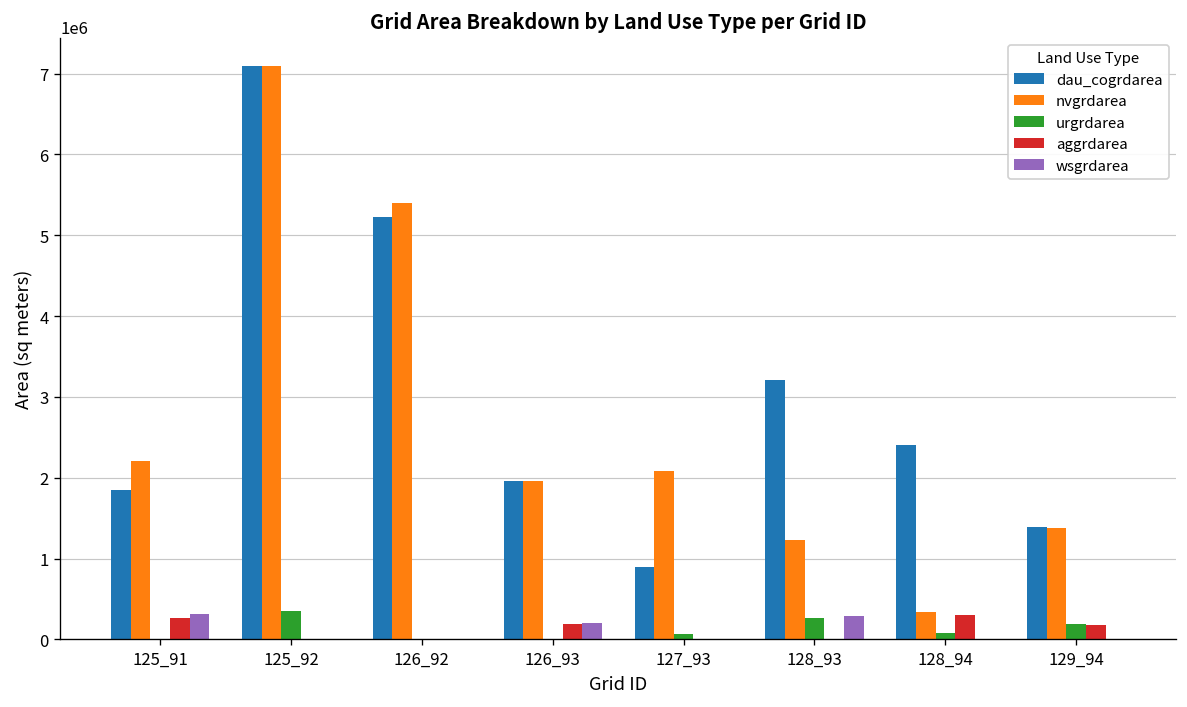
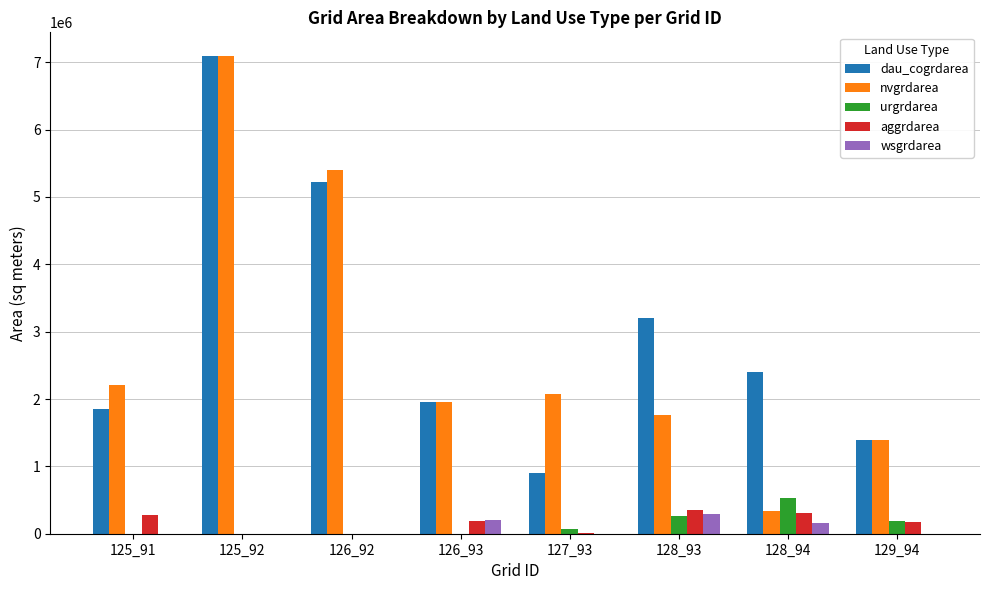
  {
    "dau_cogrdarea": {
      "125_91": 1800000,
      "125_92": 7100000,
      "126_92": 5200000,
      "126_93": 2000000,
      "127_93": 900000,
      "128_93": 3200000,
      "128_94": 2400000,
      "129_94": 1400000
    },
    "nvgrdarea": {
      "125_91": 2200000,
      "125_92": 7100000,
      "126_92": 5400000,
      "126_93": 2000000,
      "127_93": 2100000,
-     "128_93": 1200000,
+     "128_93": 1800000,
      "128_94": 300000,
      "129_94": 1400000
    },
    "urgrdarea": {
      "125_91": 0,
-     "125_92": 400000,
+     "125_92": 0,
      "126_92": 0,
      "126_93": 0,
      "127_93": 100000,
      "128_93": 300000,
-     "128_94": 100000,
+     "128_94": 500000,
      "129_94": 200000
    },
    "aggrdarea": {
      "125_91": 300000,
      "125_92": 0,
      "126_92": 0,
      "126_93": 200000,
-     "128_93": 0,
+     "128_93": 300000,
      "128_94": 300000,
      "129_94": 200000
    },
    "wsgrdarea": {
-     "125_91": 300000,
+     "125_91": 0,
      "125_92": 0,
      "126_92": 0,
      "126_93": 200000,
      "128_93": 300000,
-     "128_94": 0,
+     "128_94": 200000,
      "129_94": 0
    }
  }
